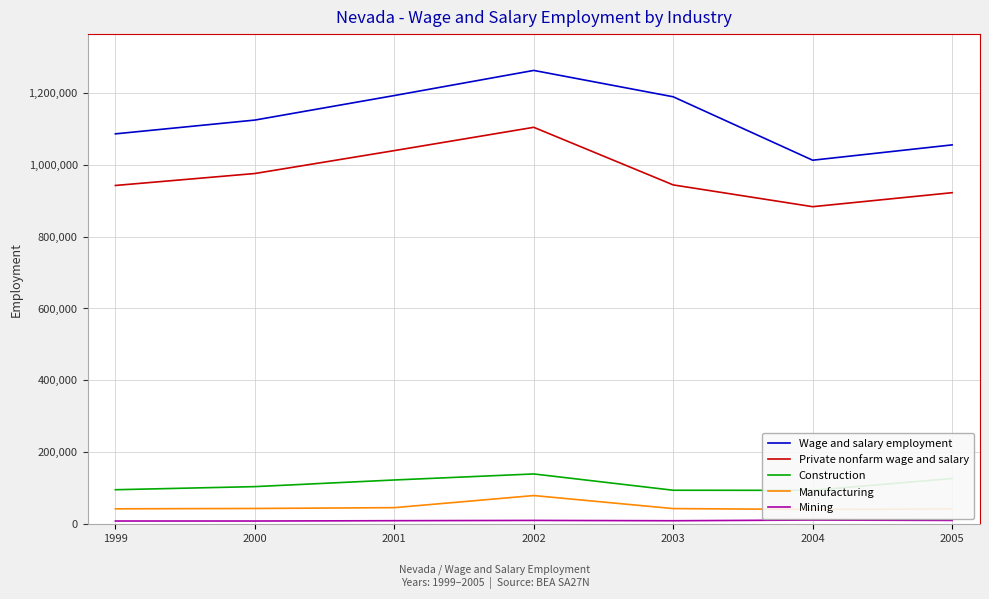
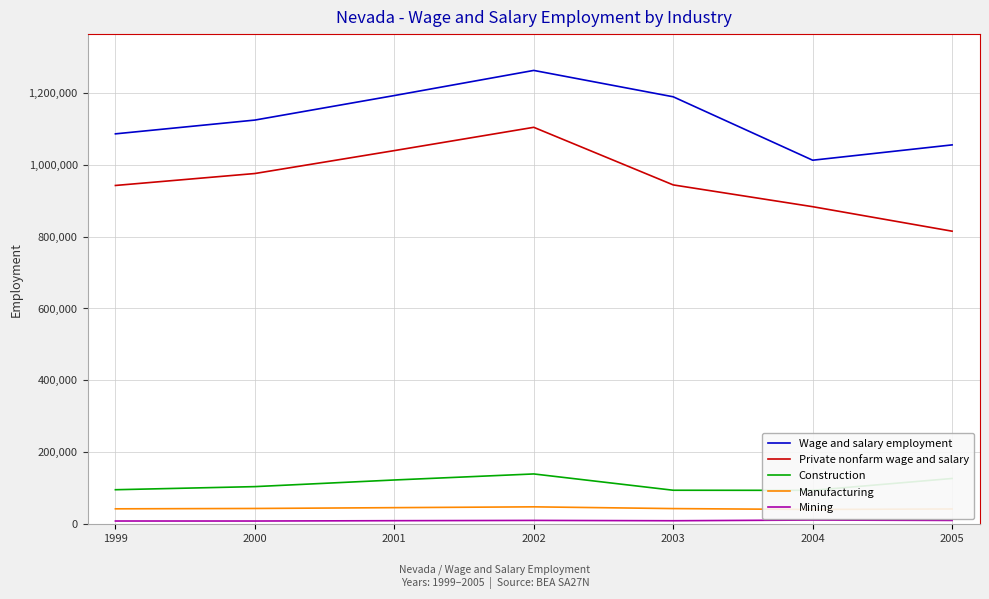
  {
    "Wage and salary employment": {
      "1999": "1,090,000",
      "2000": "1,120,000",
      "2001": "1,190,000",
      "2002": "1,260,000",
      "2003": "1,190,000",
      "2004": "1,010,000",
      "2005": "1,050,000"
    },
    "Private nonfarm wage and salary": {
      "1999": "940,000",
      "2000": "980,000",
      "2001": "1,040,000",
      "2002": "1,100,000",
      "2003": "940,000",
      "2004": "880,000",
-     "2005": "920,000"
+     "2005": "810,000"
    },
    "Construction": {
      "1999": "100,000",
      "2000": "100,000",
      "2001": "120,000",
      "2002": "140,000",
      "2003": "90,000"
    },
    "Manufacturing": {
      "1999": "40,000",
      "2000": "40,000",
      "2001": "50,000",
-     "2002": "80,000",
+     "2002": "50,000",
      "2003": "40,000"
    },
    "Mining": {
      "1999": "10,000",
      "2000": "10,000",
      "2001": "10,000",
      "2002": "10,000",
      "2003": "10,000",
      "2004": "10,000",
      "2005": "10,000"
    }
  }
